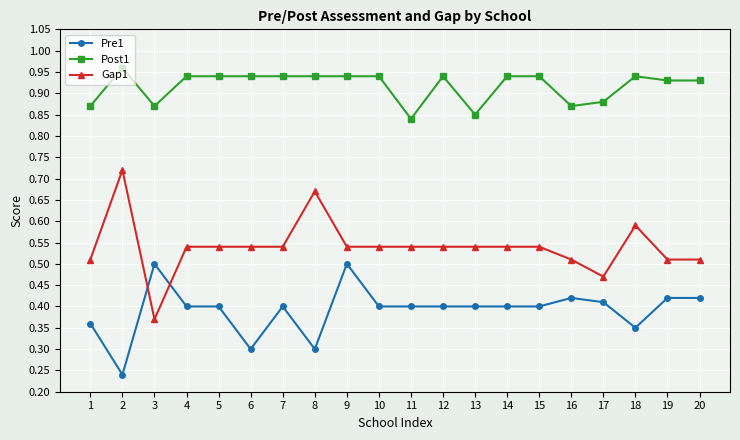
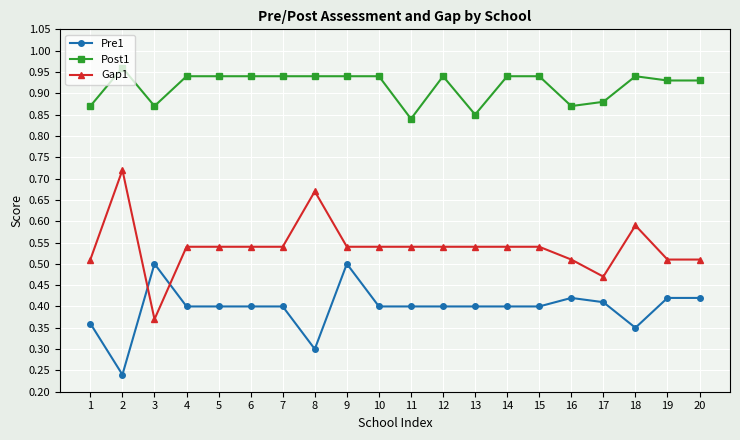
  {
    "Pre1": {
      "1": 0.36,
      "2": 0.24,
      "3": 0.5,
      "4": 0.4,
      "5": 0.4,
-     "6": 0.3,
+     "6": 0.4,
      "7": 0.4,
      "8": 0.3,
      "9": 0.5,
      "10": 0.4,
      "11": 0.4,
      "12": 0.4,
      "13": 0.4,
      "14": 0.4,
      "15": 0.4,
      "16": 0.42,
      "17": 0.41,
      "18": 0.35,
      "19": 0.42,
      "20": 0.42
    },
    "Post1": {
      "1": 0.87,
      "3": 0.87,
      "4": 0.94,
      "5": 0.94,
      "6": 0.94,
      "7": 0.94,
      "8": 0.94,
      "9": 0.94,
      "10": 0.94,
      "11": 0.84,
      "12": 0.94,
      "13": 0.85,
      "14": 0.94,
      "15": 0.94,
      "16": 0.87,
      "17": 0.88,
      "18": 0.94,
      "19": 0.93,
      "20": 0.93
    },
    "Gap1": {
      "1": 0.51,
      "2": 0.72,
      "3": 0.37,
      "4": 0.54,
      "5": 0.54,
      "6": 0.54,
      "7": 0.54,
      "8": 0.67,
      "9": 0.54,
      "10": 0.54,
      "11": 0.54,
      "12": 0.54,
      "13": 0.54,
      "14": 0.54,
      "15": 0.54,
      "16": 0.51,
      "17": 0.47,
      "18": 0.59,
      "19": 0.51,
      "20": 0.51
    }
  }
